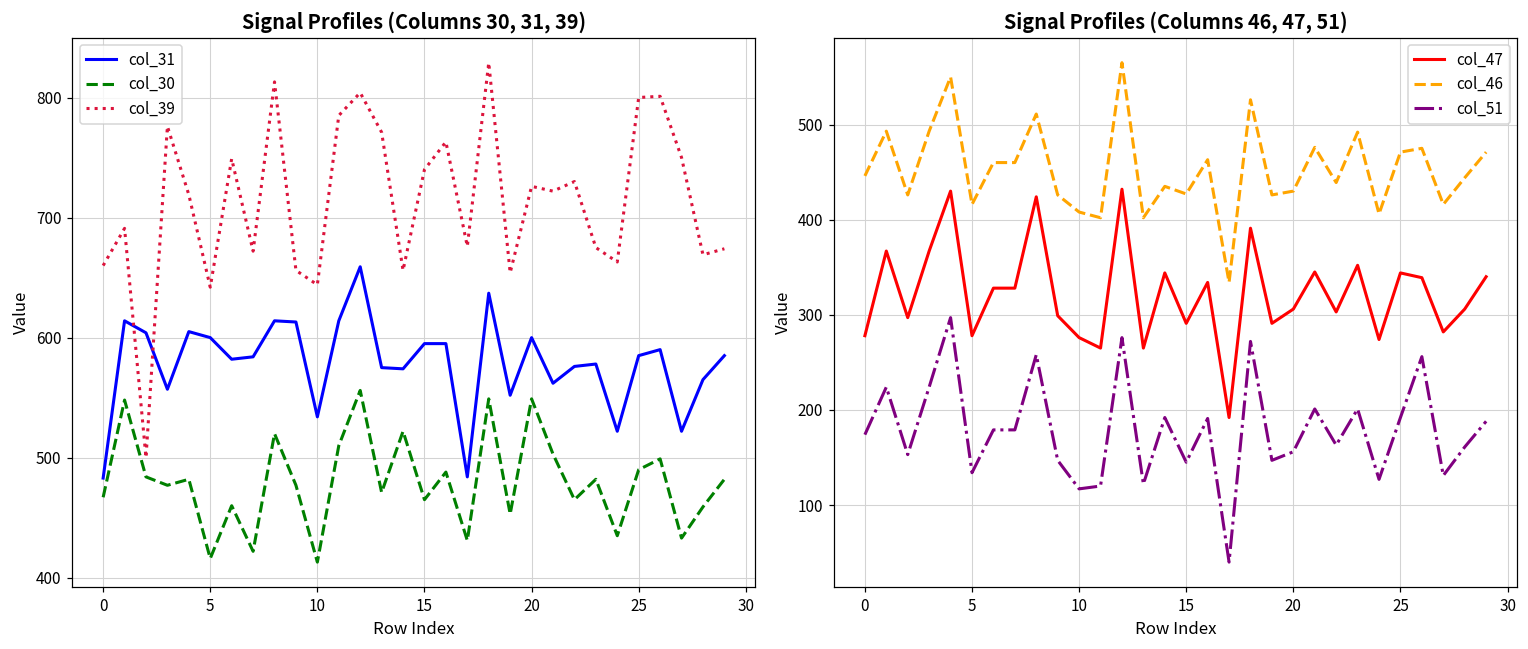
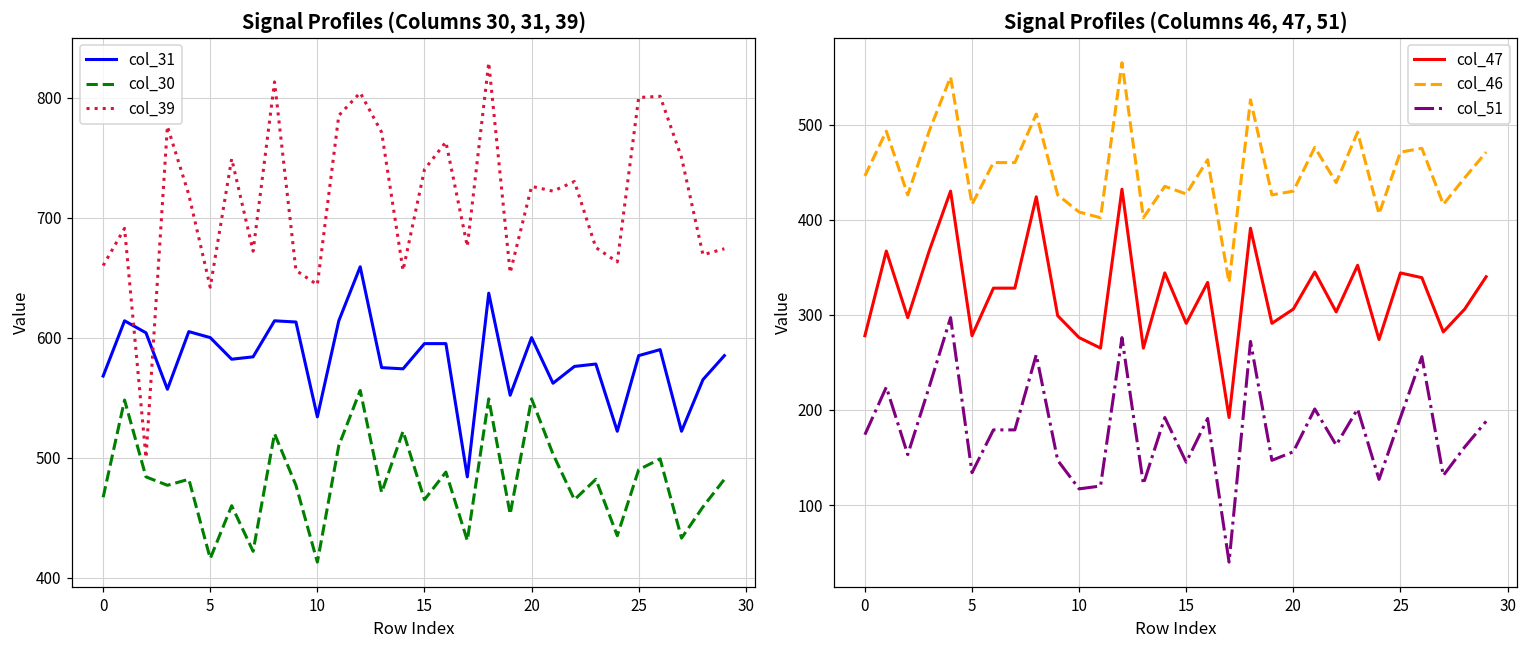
  {
    "Signal Profiles (Columns 30, 31, 39)": {
      "col_31": {
-       "0": 483,
+       "0": 568,
        "5": 600,
        "10": 534,
        "15": 595,
        "20": 600,
        "25": 585
      },
      "col_30": {
        "0": 467,
        "5": 416,
        "10": 413,
        "15": 465,
        "20": 549,
        "25": 490
      },
      "col_39": {
        "0": 660,
        "5": 642,
        "10": 644,
        "15": 740,
        "20": 726,
        "25": 800
      }
    },
    "Signal Profiles (Columns 46, 47, 51)": {
      "col_47": {
        "0": 280,
        "5": 280,
        "10": 280,
        "15": 290,
        "20": 310,
        "25": 340
      },
      "col_46": {
        "0": 450,
        "5": 420,
        "10": 410,
        "15": 430,
        "20": 430,
        "25": 470
      },
      "col_51": {
        "0": 170,
        "5": 130,
        "10": 120,
        "15": 150,
        "20": 160,
        "25": 190
      }
    }
  }
